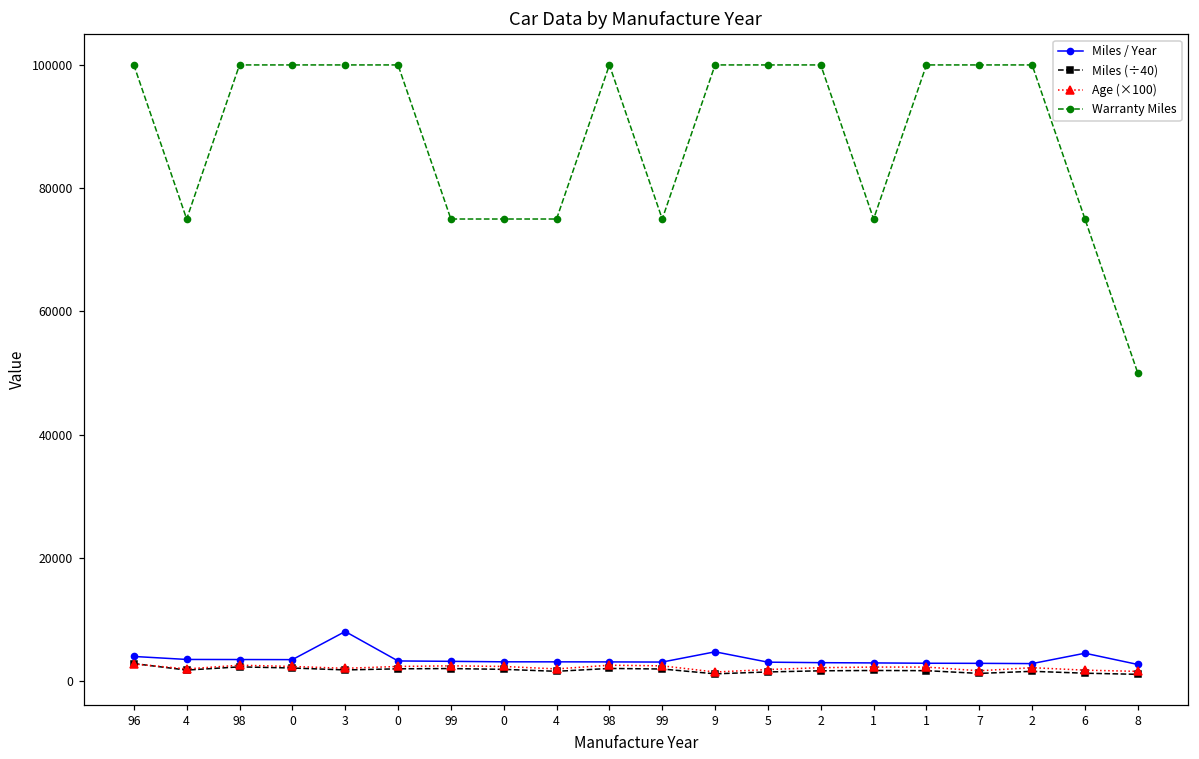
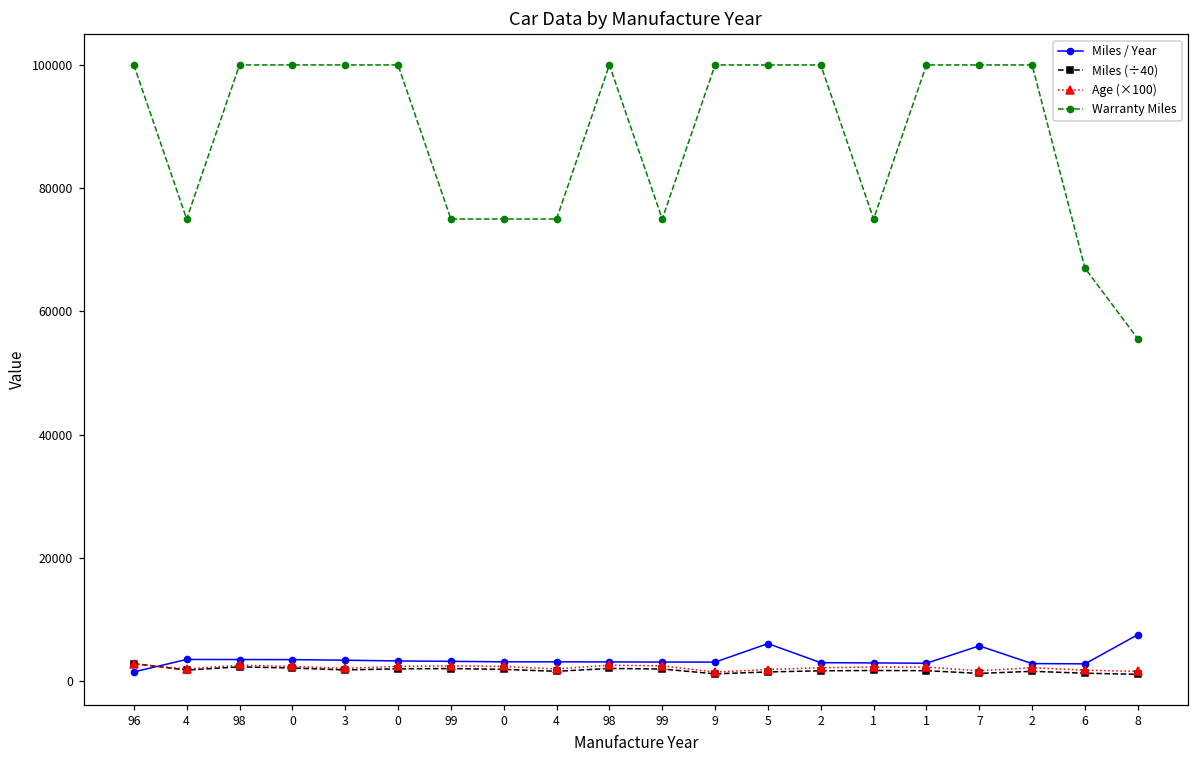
  {
    "Miles / Year": {
-     "96": 4000,
-     "3": 8000,
-     "9": 5000,
-     "5": 3000,
-     "7": 3000,
-     "6": 5000,
-     "8": 3000
+     "96": 2000,
+     "3": 3000,
+     "9": 3000,
+     "5": 6000,
+     "7": 6000,
+     "6": 3000,
+     "8": 8000
    },
    "Miles (÷40)": {
      "6": 1000,
      "8": 1000
    },
    "Age (×100)": {
      "6": 2000,
      "8": 2000
    },
    "Warranty Miles": {
      "96": 100000,
      "3": 100000,
      "9": 100000,
      "5": 100000,
      "7": 100000,
-     "6": 75000,
-     "8": 50000
+     "6": 67000,
+     "8": 56000
    }
  }
